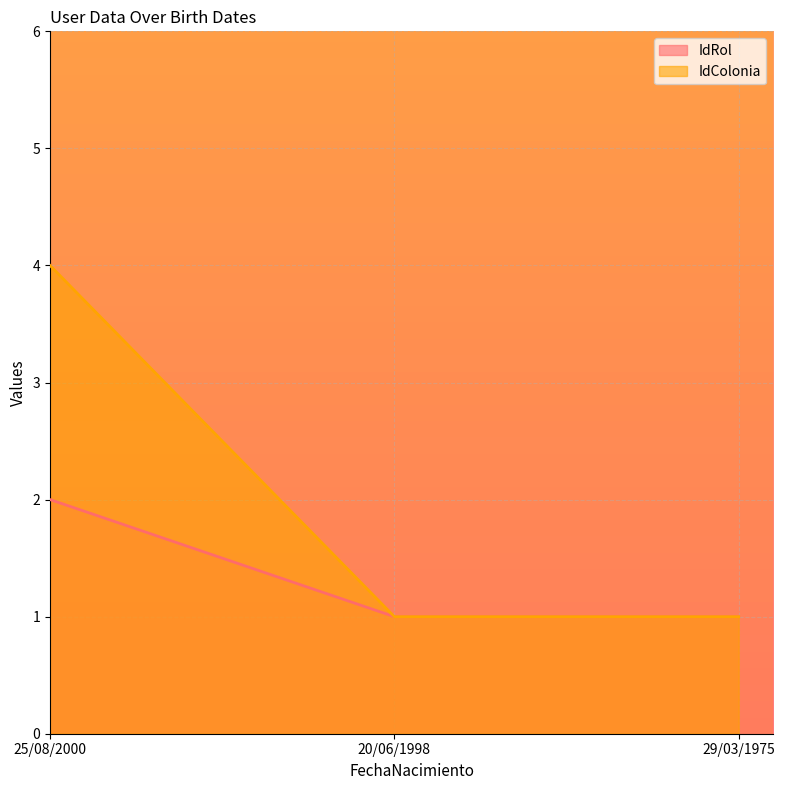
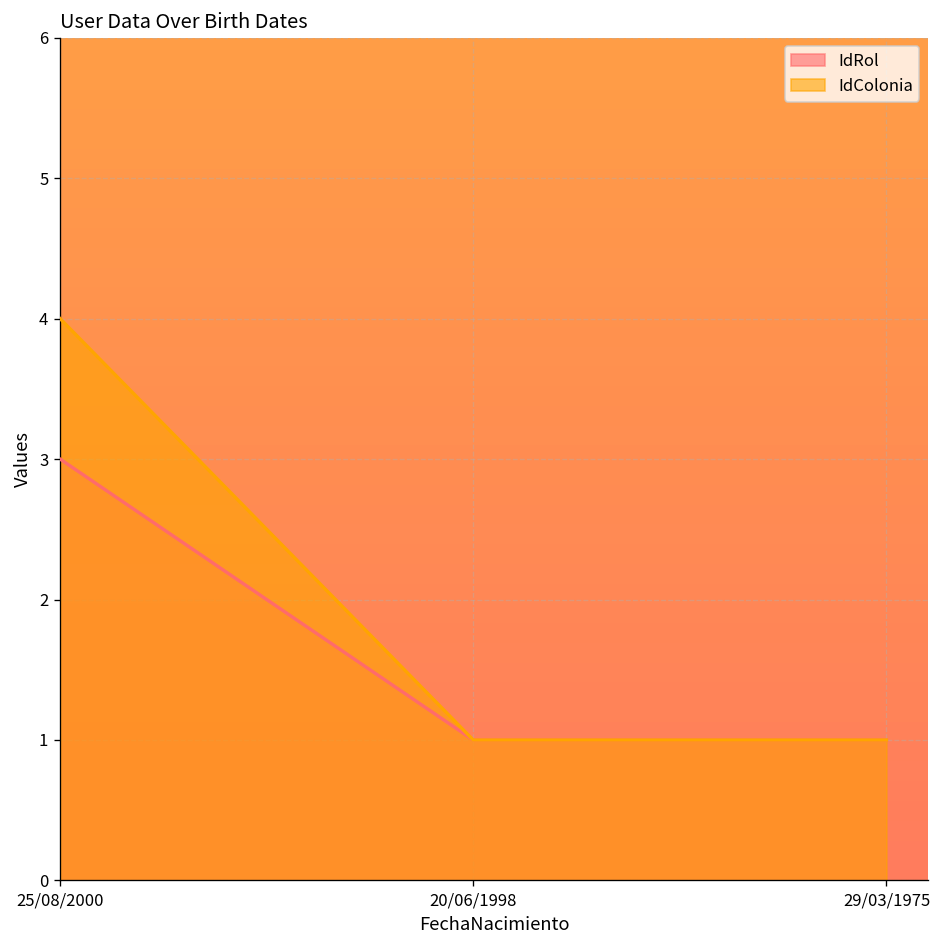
  {
    "IdRol": {
-     "25/08/2000": 2
+     "25/08/2000": 3
    },
    "IdColonia": {
      "25/08/2000": 4
    }
  }
